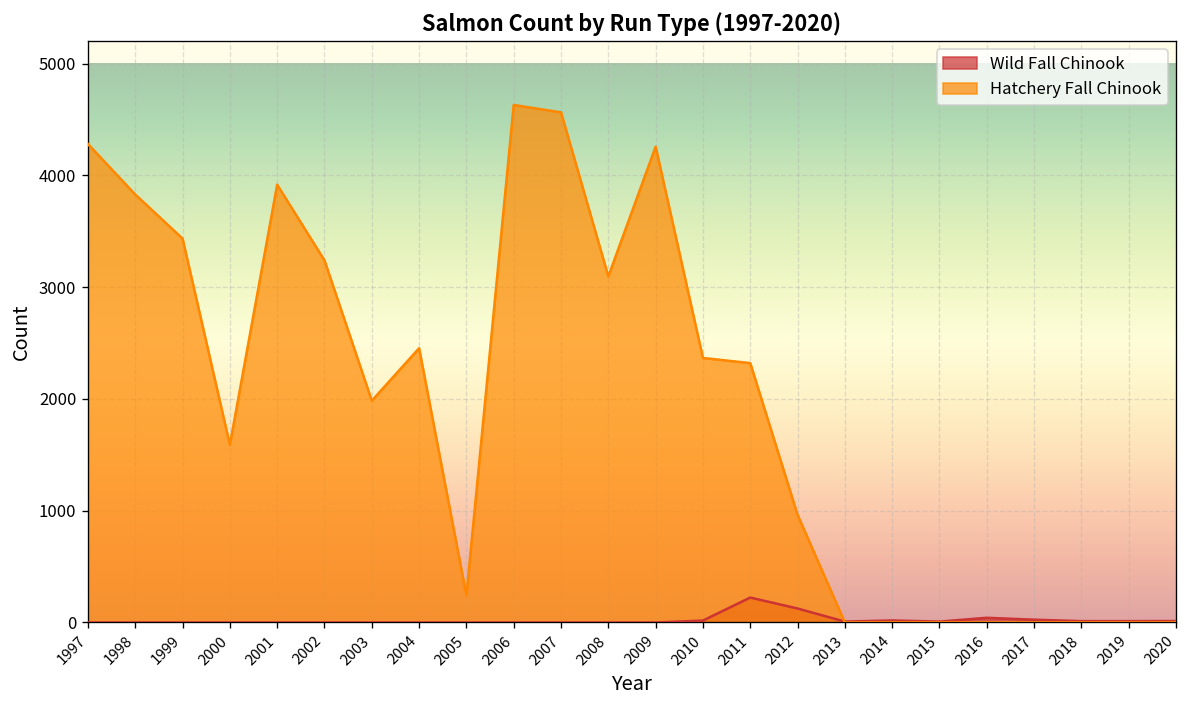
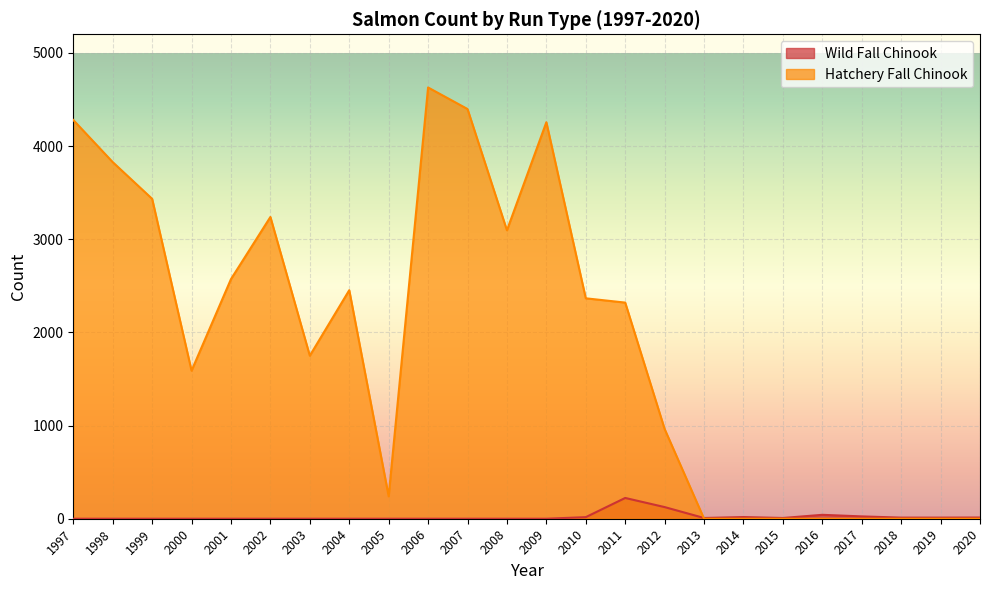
  {
    "Wild Fall Chinook": {
      "1997": 0,
      "1998": 0,
      "1999": 0,
      "2000": 0,
      "2001": 0,
      "2002": 0,
      "2003": 0,
      "2004": 0,
      "2005": 0,
      "2006": 0,
      "2007": 0,
      "2008": 0,
      "2009": 0,
      "2010": 0,
      "2011": 200,
      "2012": 100,
      "2016": 0
    },
    "Hatchery Fall Chinook": {
      "1997": 4300,
      "1998": 3800,
      "1999": 3400,
      "2000": 1600,
-     "2001": 3900,
+     "2001": 2600,
      "2002": 3200,
-     "2003": 2000,
+     "2003": 1800,
      "2004": 2500,
      "2005": 200,
      "2006": 4600,
-     "2007": 4600,
+     "2007": 4400,
      "2008": 3100,
      "2009": 4300,
      "2010": 2400,
      "2011": 2300,
      "2012": 1000,
      "2016": 0
    }
  }
